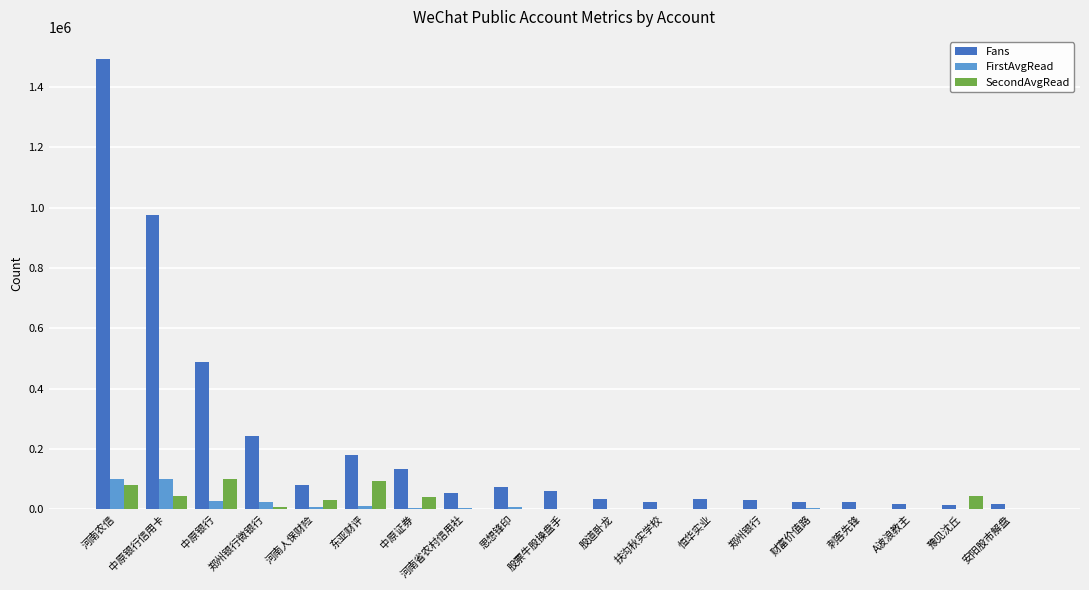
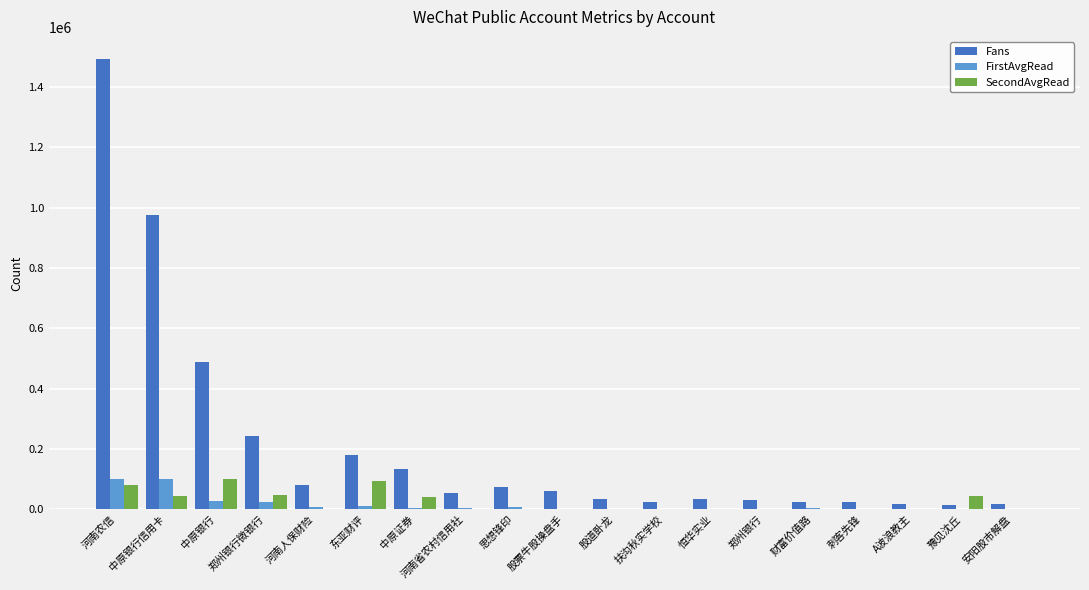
  {
    "SecondAvgRead": {
      "河南农信": 80000,
      "中原银行信用卡": 40000,
      "中原银行": 100000,
-     "郑州银行微银行": 10000,
-     "河南人保财险": 30000,
+     "郑州银行微银行": 50000,
+     "河南人保财险": 0,
      "东亚财评": 90000,
      "中原证券": 40000,
      "河南省农村信用社": 0,
      "思想锋印": 0,
      "股票牛股操盘手": 0,
      "股道卧龙": 0,
      "扶沟秋实学校": 0,
      "郑州银行": 0,
      "财富价值路": 0,
      "刺客先锋": 0,
      "A波浪教主": 0,
      "豫见沈丘": 40000,
      "安阳股市解盘": 0
    }
  }
